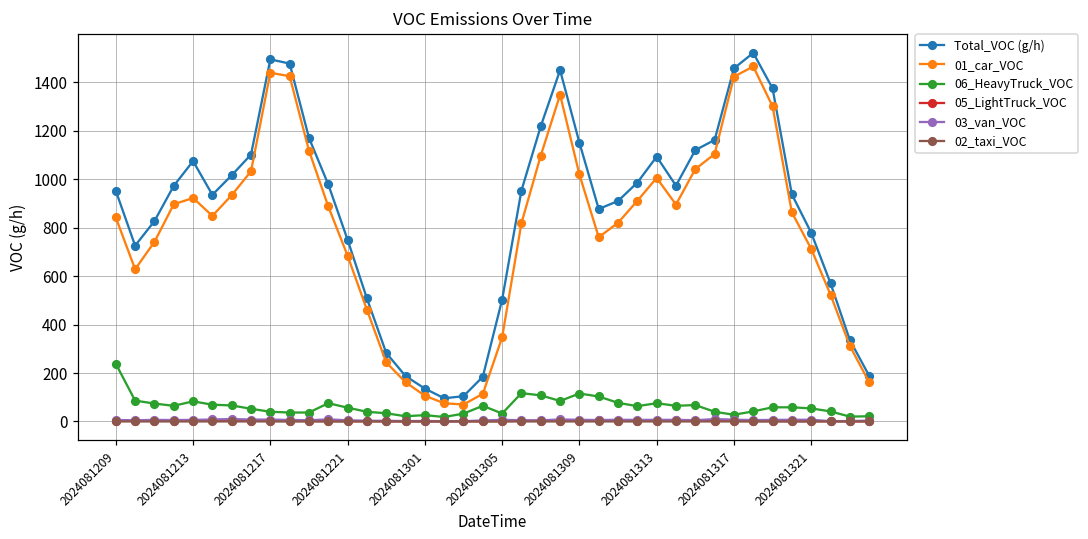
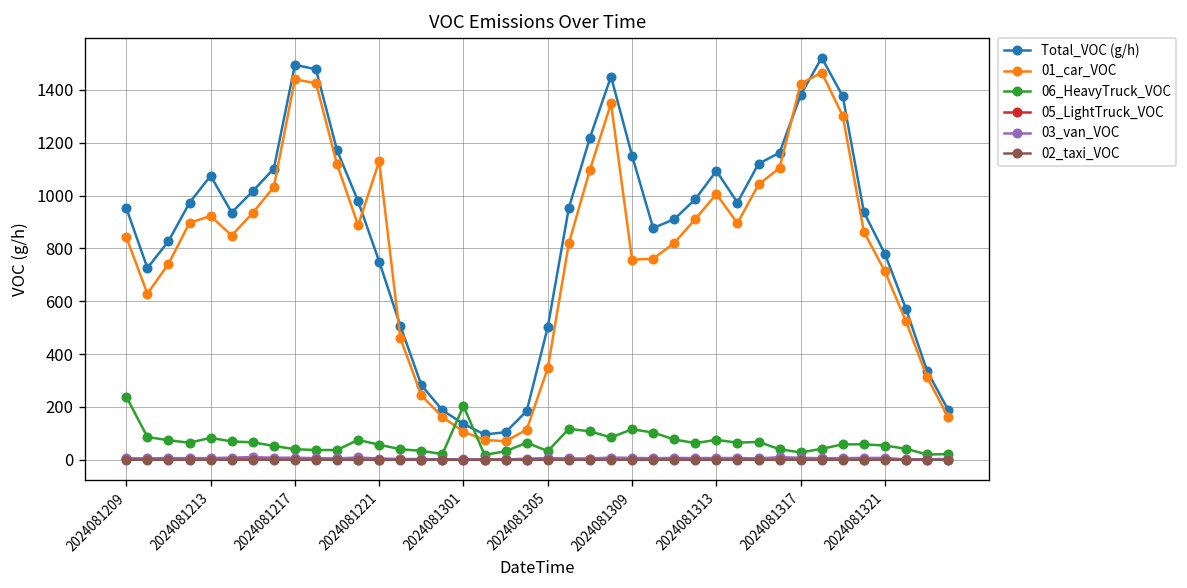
  {
    "Total_VOC (g/h)": {
      "2024081209": 950,
      "2024081213": 1070,
      "2024081217": 1490,
      "2024081221": 750,
      "2024081301": 140,
      "2024081305": 500,
      "2024081309": 1150,
      "2024081313": 1090,
-     "2024081317": 1460,
+     "2024081317": 1380,
      "2024081321": 780
    },
    "01_car_VOC": {
      "2024081209": 840,
      "2024081213": 920,
      "2024081217": 1440,
-     "2024081221": 680,
+     "2024081221": 1130,
      "2024081301": 110,
      "2024081305": 350,
-     "2024081309": 1020,
+     "2024081309": 760,
      "2024081313": 1010,
      "2024081317": 1420,
      "2024081321": 710
    },
    "06_HeavyTruck_VOC": {
      "2024081209": 240,
      "2024081213": 80,
      "2024081217": 40,
      "2024081221": 60,
-     "2024081301": 30,
+     "2024081301": 200,
      "2024081305": 30,
      "2024081309": 120,
      "2024081313": 80,
      "2024081317": 30,
      "2024081321": 50
    }
  }
